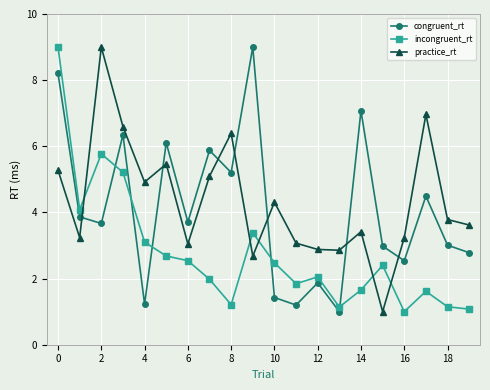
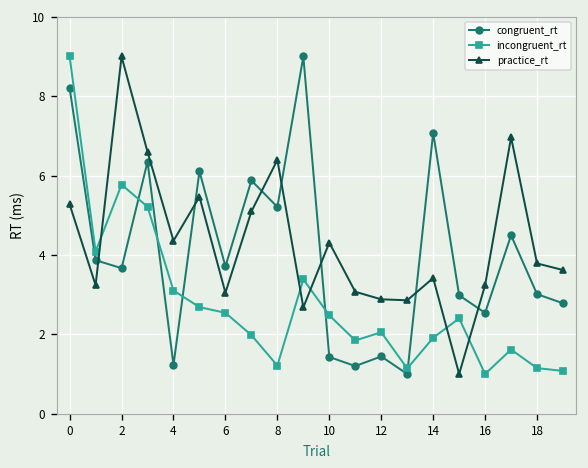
  {
    "congruent_rt": {
      "0": 8.2,
      "2": 3.7,
      "4": 1.2,
      "6": 3.7,
      "8": 5.2,
      "10": 1.4,
-     "12": 1.9,
+     "12": 1.4,
      "14": 7.1,
      "16": 2.5,
      "18": 3.0
    },
    "incongruent_rt": {
      "0": 9.0,
      "2": 5.8,
      "4": 3.1,
      "6": 2.5,
      "8": 1.2,
      "10": 2.5,
      "12": 2.1,
-     "14": 1.7,
+     "14": 1.9,
      "16": 1.0,
      "18": 1.1
    },
    "practice_rt": {
      "0": 5.3,
      "2": 9.0,
-     "4": 4.9,
+     "4": 4.4,
      "6": 3.0,
      "8": 6.4,
      "10": 4.3,
      "12": 2.9,
      "14": 3.4,
      "16": 3.2,
      "18": 3.8
    }
  }
